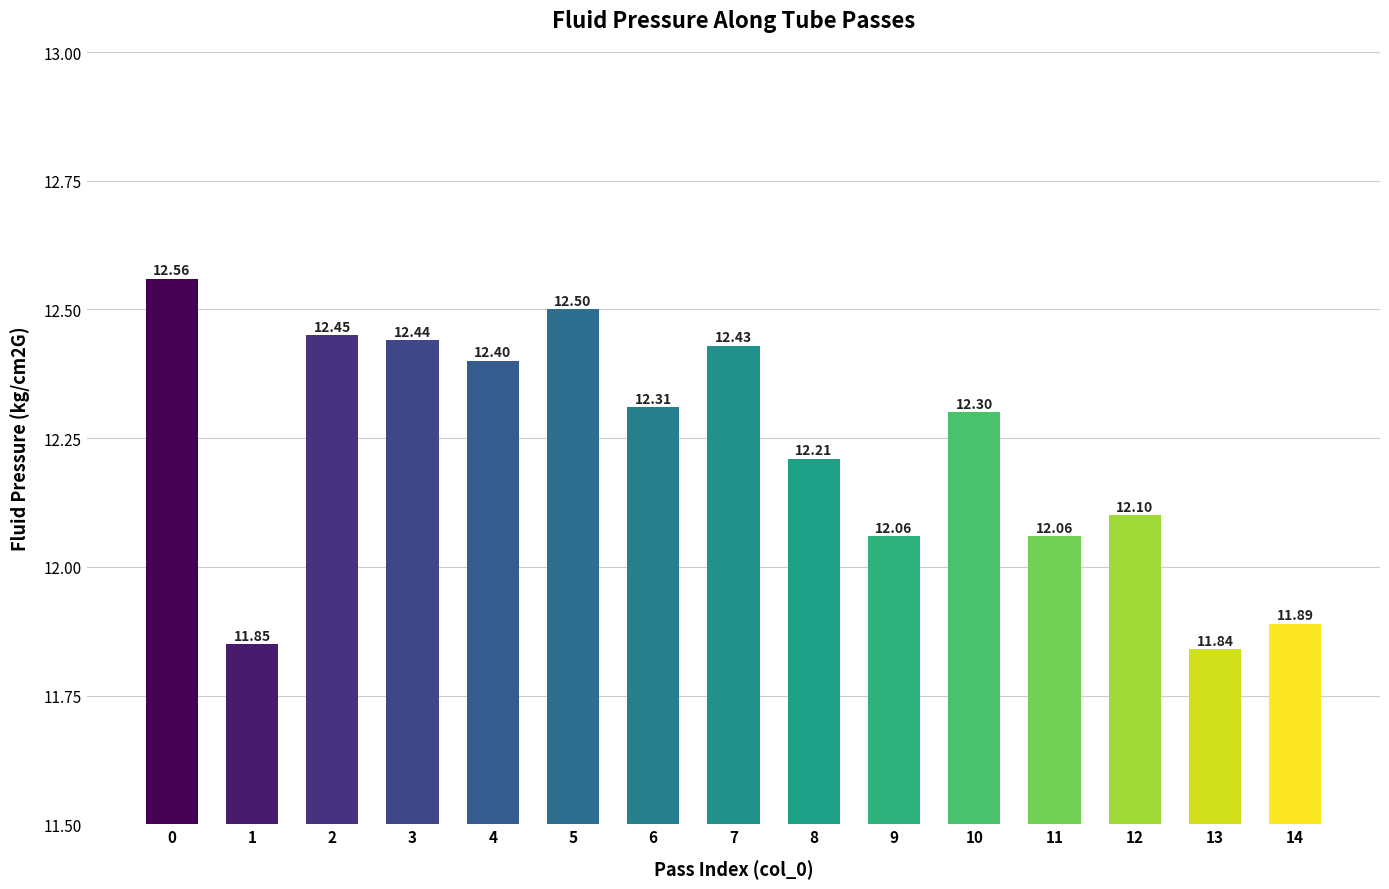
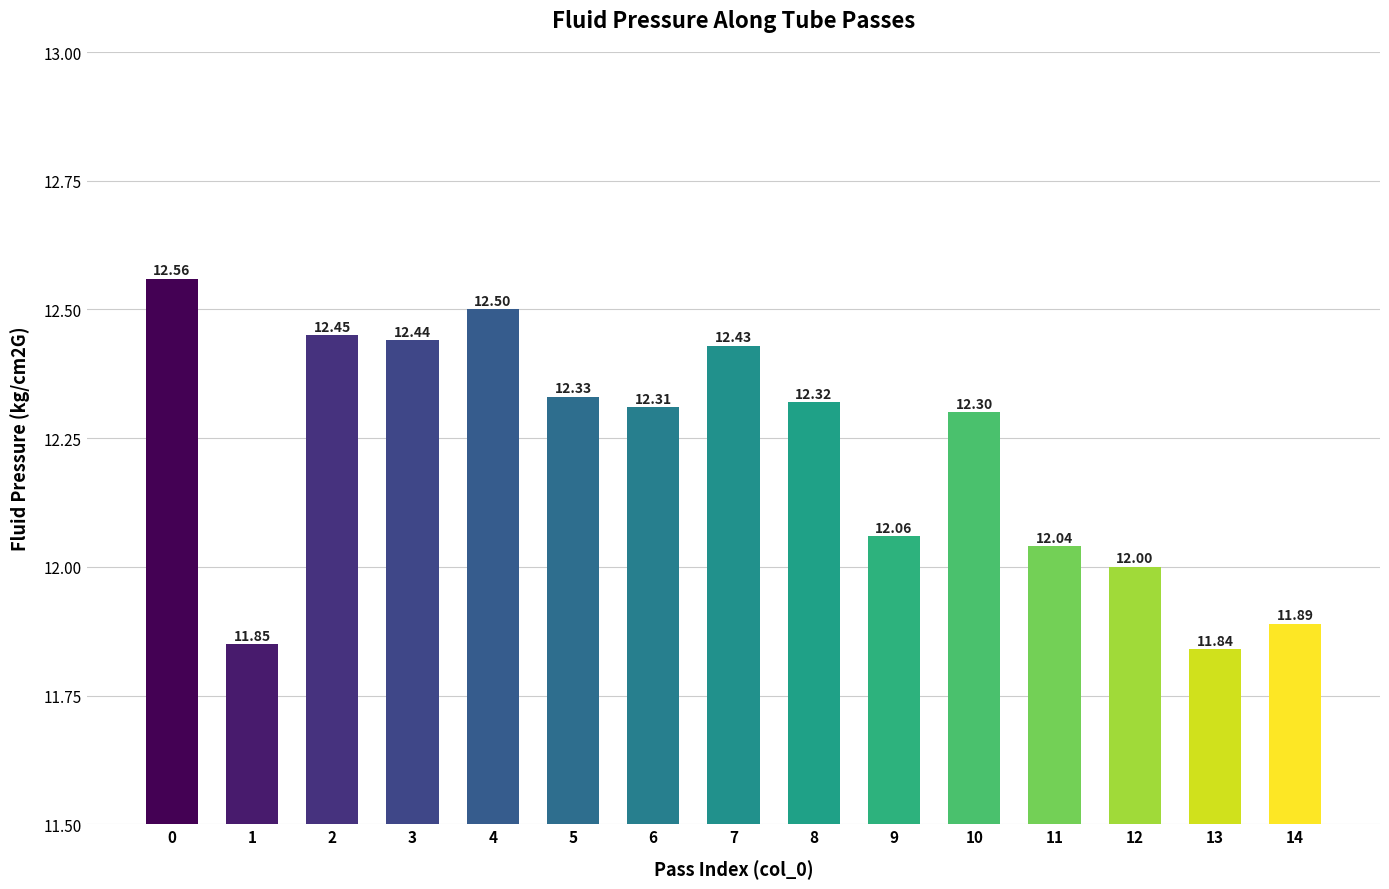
  {
    "0": 12.56,
    "1": 11.85,
    "2": 12.45,
    "3": 12.44,
-   "4": 12.40,
-   "5": 12.50,
+   "4": 12.50,
+   "5": 12.33,
    "6": 12.31,
    "7": 12.43,
-   "8": 12.21,
+   "8": 12.32,
    "9": 12.06,
    "10": 12.30,
-   "11": 12.06,
-   "12": 12.10,
+   "11": 12.04,
+   "12": 12.00,
    "13": 11.84,
    "14": 11.89
  }
